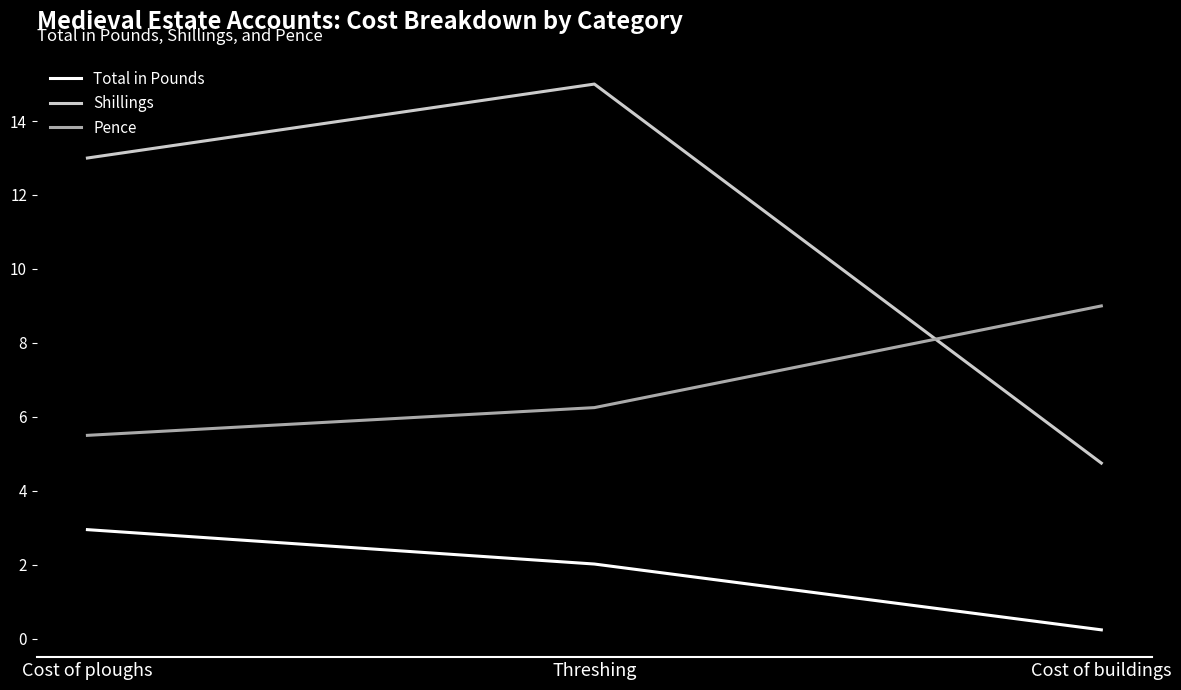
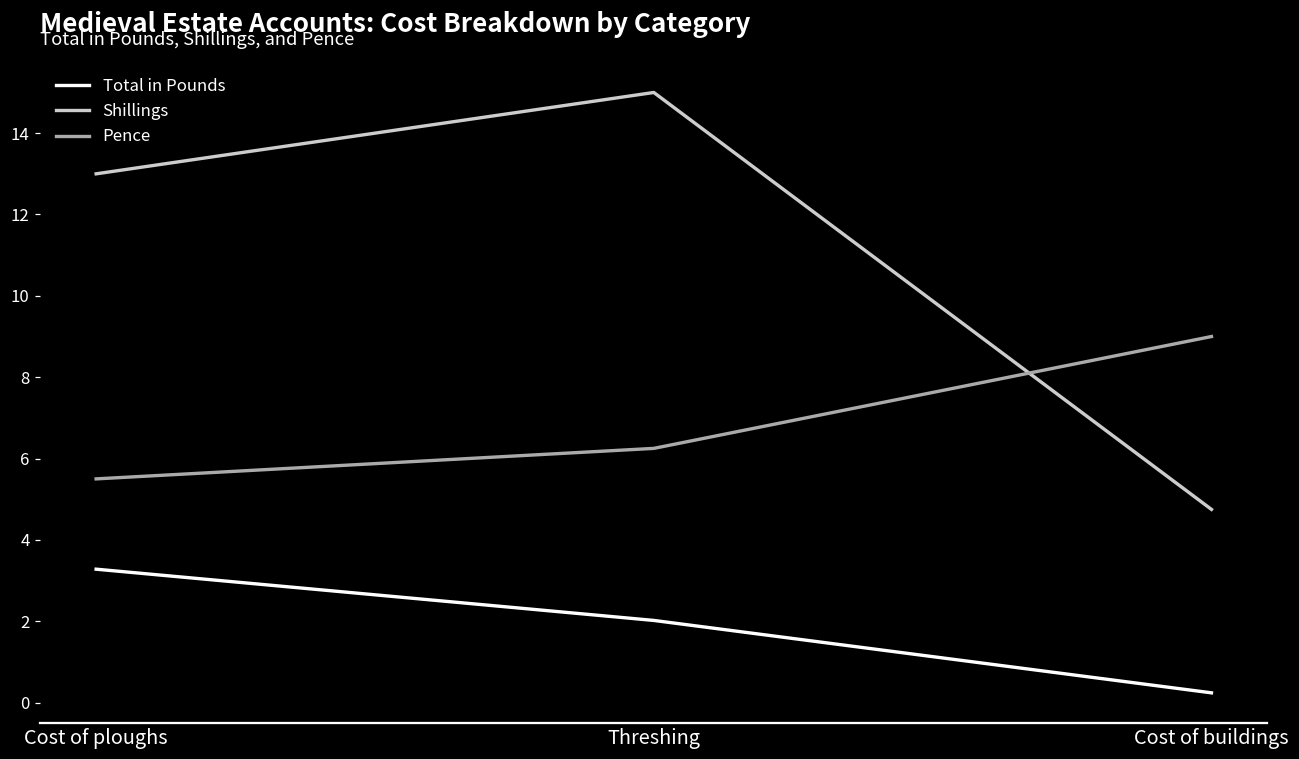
  {
    "Total in Pounds": {
-     "Cost of ploughs": 3.0,
+     "Cost of ploughs": 3.3,
      "Threshing": 2.0,
      "Cost of buildings": 0.2
    }
  }
